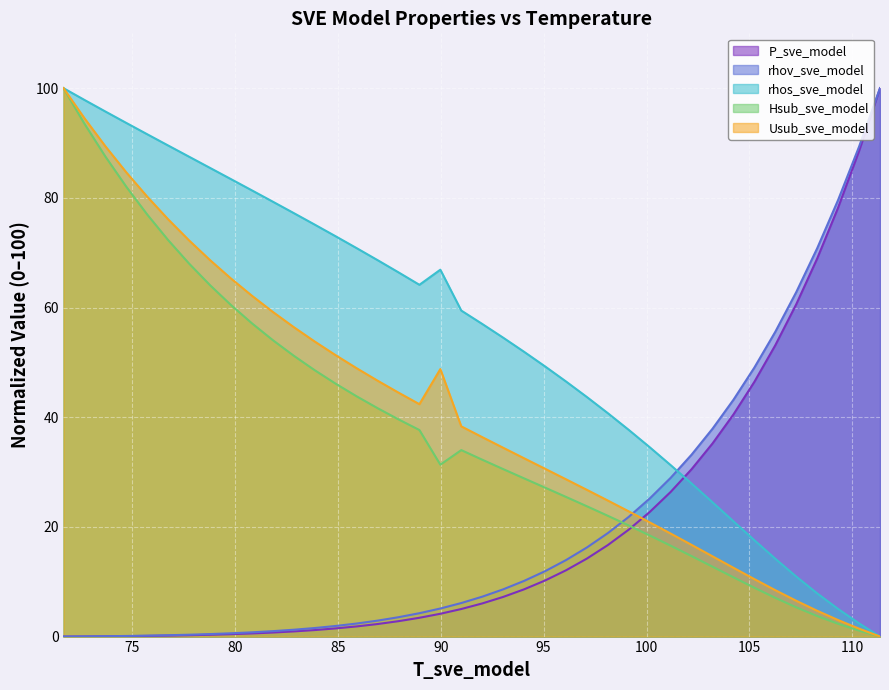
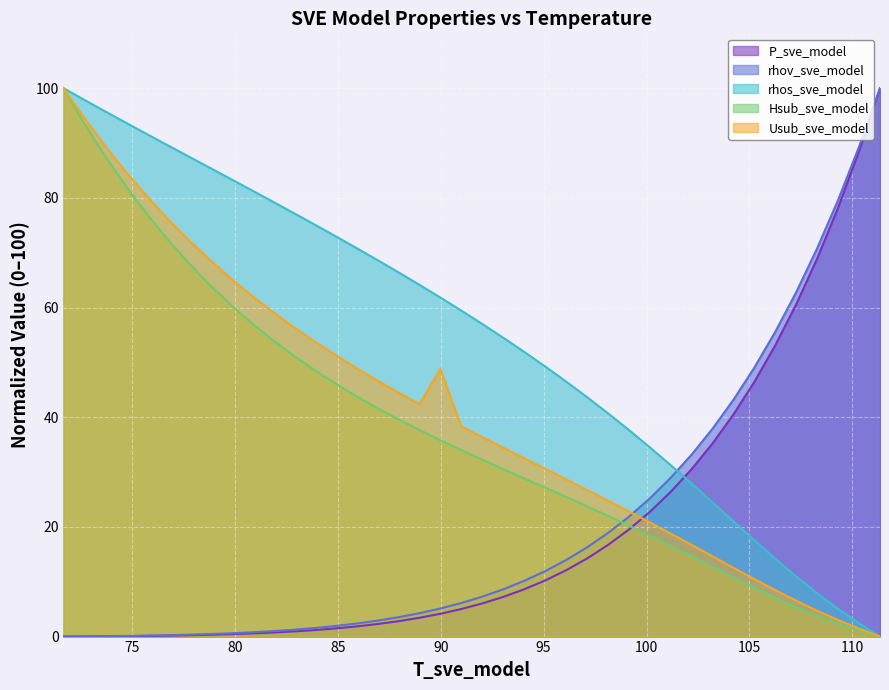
  {
    "P_sve_model": {
      "90": 4
    },
    "rhov_sve_model": {
      "90": 5
    },
    "rhos_sve_model": {
-     "90": 67
+     "90": 62
    },
    "Hsub_sve_model": {
-     "90": 31
+     "90": 36
    },
    "Usub_sve_model": {
      "90": 49
    }
  }
